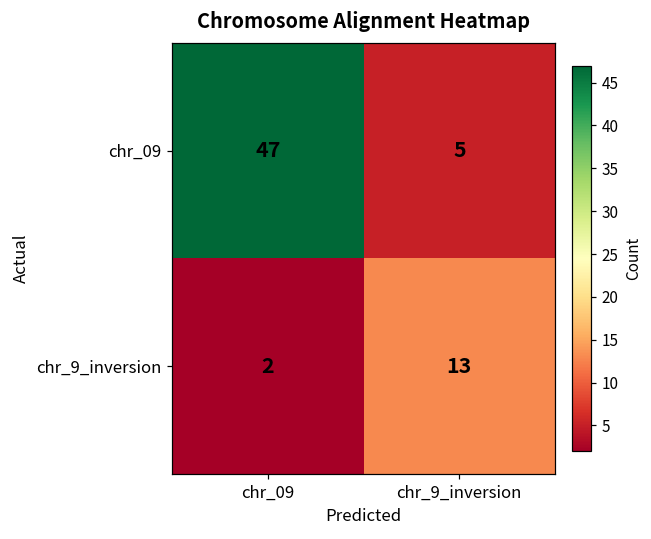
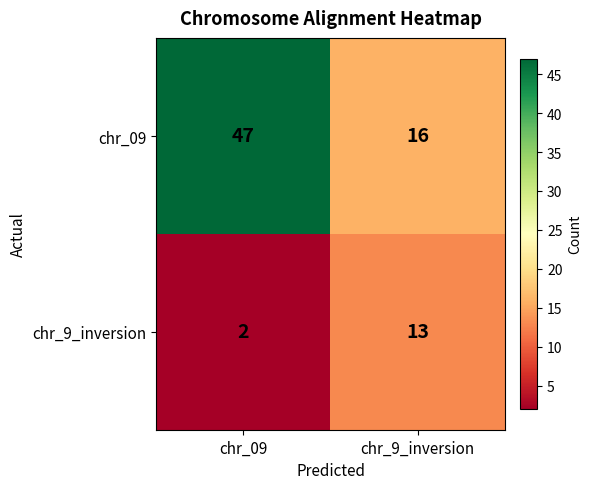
  {
    "chr_09": {
      "chr_09": 47,
-     "chr_9_inversion": 5
+     "chr_9_inversion": 16
    },
    "chr_9_inversion": {
      "chr_09": 2,
      "chr_9_inversion": 13
    }
  }
